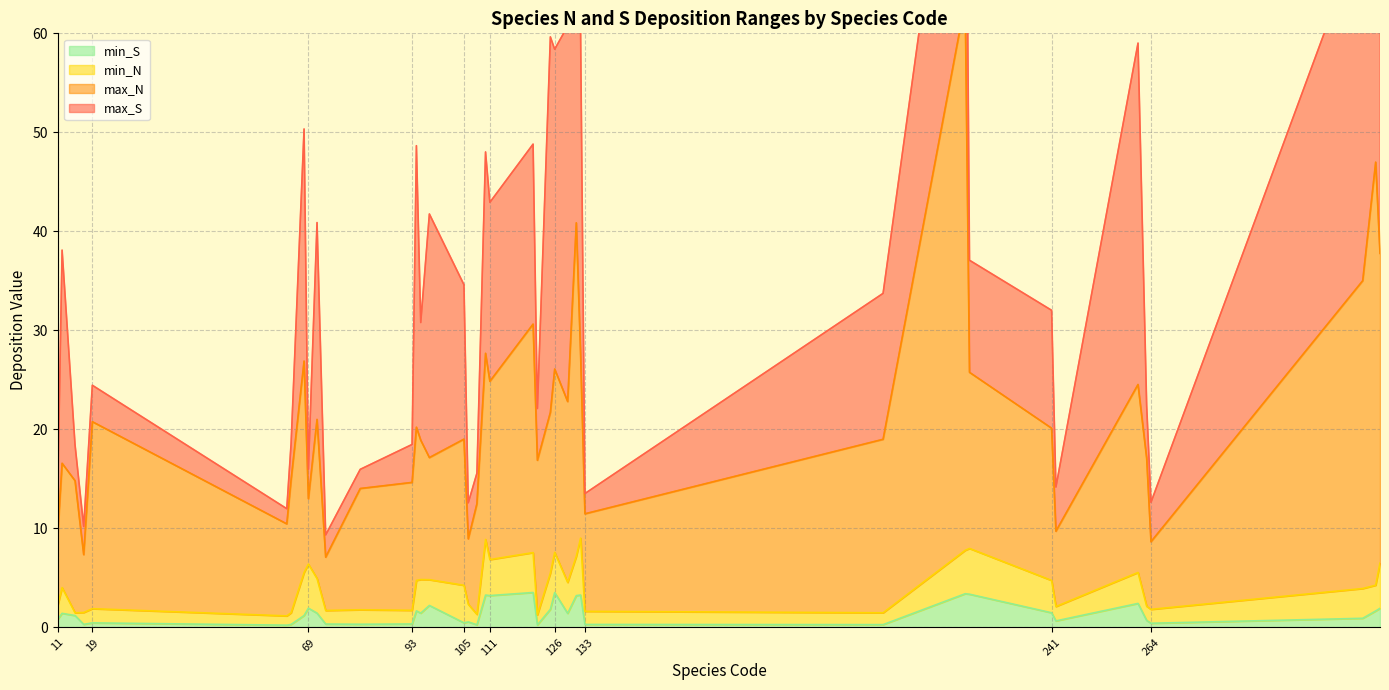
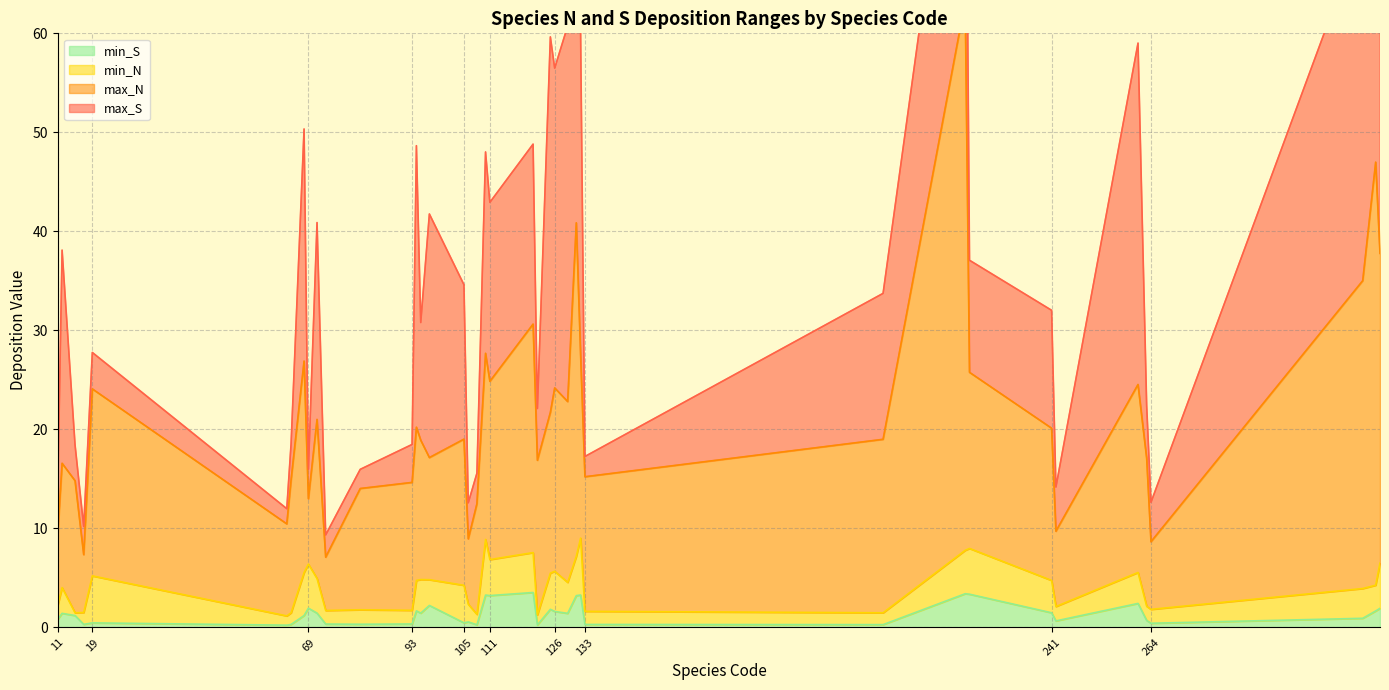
  {
    "min_S": {
      "11": 1,
      "19": 0,
      "69": 2,
      "93": 0,
      "105": 0,
      "111": 3,
-     "126": 4,
+     "126": 2,
      "133": 0,
      "241": 1,
      "264": 0
    },
    "min_N": {
      "11": 1,
-     "19": 1,
+     "19": 5,
      "69": 4,
      "93": 1,
      "105": 4,
      "111": 4,
      "126": 4,
      "133": 1,
      "241": 3,
      "264": 1
    },
    "max_N": {
      "11": 7,
      "19": 19,
      "69": 7,
      "93": 13,
      "105": 15,
      "111": 18,
      "126": 19,
-     "133": 10,
+     "133": 14,
      "241": 15,
      "264": 7
    },
    "max_S": {
      "11": 4,
      "19": 4,
      "69": 3,
      "93": 4,
      "105": 16,
      "111": 18,
      "126": 32,
      "133": 2,
      "241": 12,
      "264": 4
    }
  }
